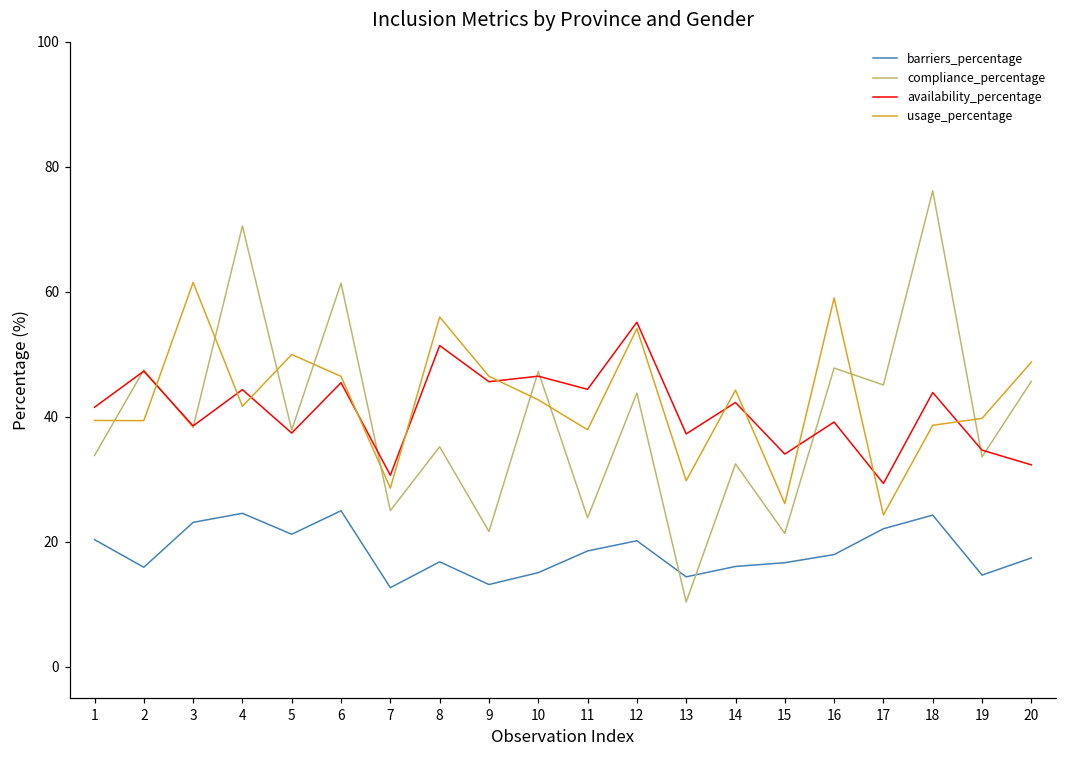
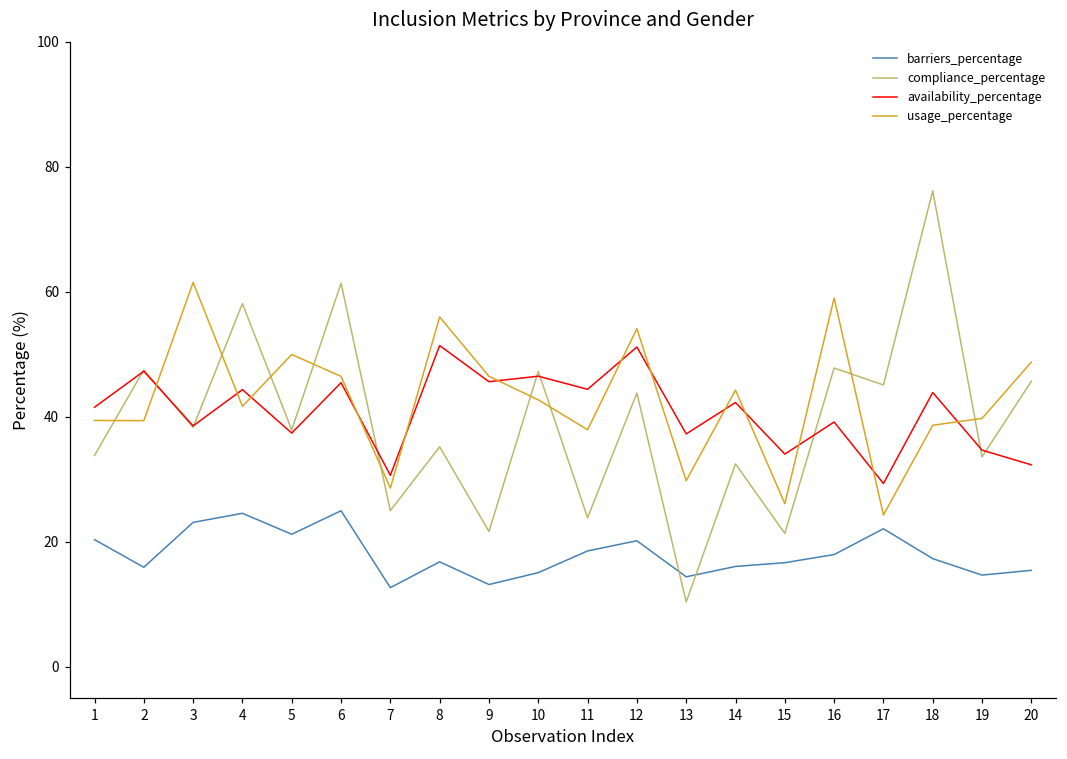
  {
    "barriers_percentage": {
      "1": 20,
      "2": 16,
      "3": 23,
      "4": 25,
      "5": 21,
      "6": 25,
      "7": 13,
      "8": 17,
      "9": 13,
      "10": 15,
      "11": 19,
      "12": 20,
      "13": 14,
      "14": 16,
      "15": 17,
      "16": 18,
      "17": 22,
-     "18": 24,
+     "18": 17,
      "19": 15,
-     "20": 17
+     "20": 15
    },
    "compliance_percentage": {
      "1": 34,
-     "4": 71,
+     "4": 58,
      "5": 38,
      "6": 61,
      "7": 25,
      "8": 35,
      "9": 22,
      "10": 47,
      "11": 24,
      "12": 44,
      "13": 10,
      "14": 32,
      "15": 21,
      "16": 48,
      "17": 45,
      "18": 76,
      "19": 34,
      "20": 46
    },
    "availability_percentage": {
      "1": 42,
      "4": 44,
      "5": 37,
      "6": 45,
      "7": 31,
      "8": 51,
      "9": 46,
      "10": 47,
      "11": 44,
-     "12": 55,
+     "12": 51,
      "13": 37,
      "14": 42,
      "15": 34,
      "16": 39,
      "17": 29,
      "18": 44,
      "19": 35,
      "20": 32
    },
    "usage_percentage": {
      "1": 39,
      "2": 39,
      "3": 62,
      "4": 42,
      "5": 50,
      "6": 46,
      "7": 29,
      "8": 56,
      "9": 46,
      "10": 43,
      "11": 38,
      "12": 54,
      "13": 30,
      "14": 44,
      "15": 26,
      "16": 59,
      "17": 24,
      "18": 39,
      "19": 40,
      "20": 49
    }
  }
